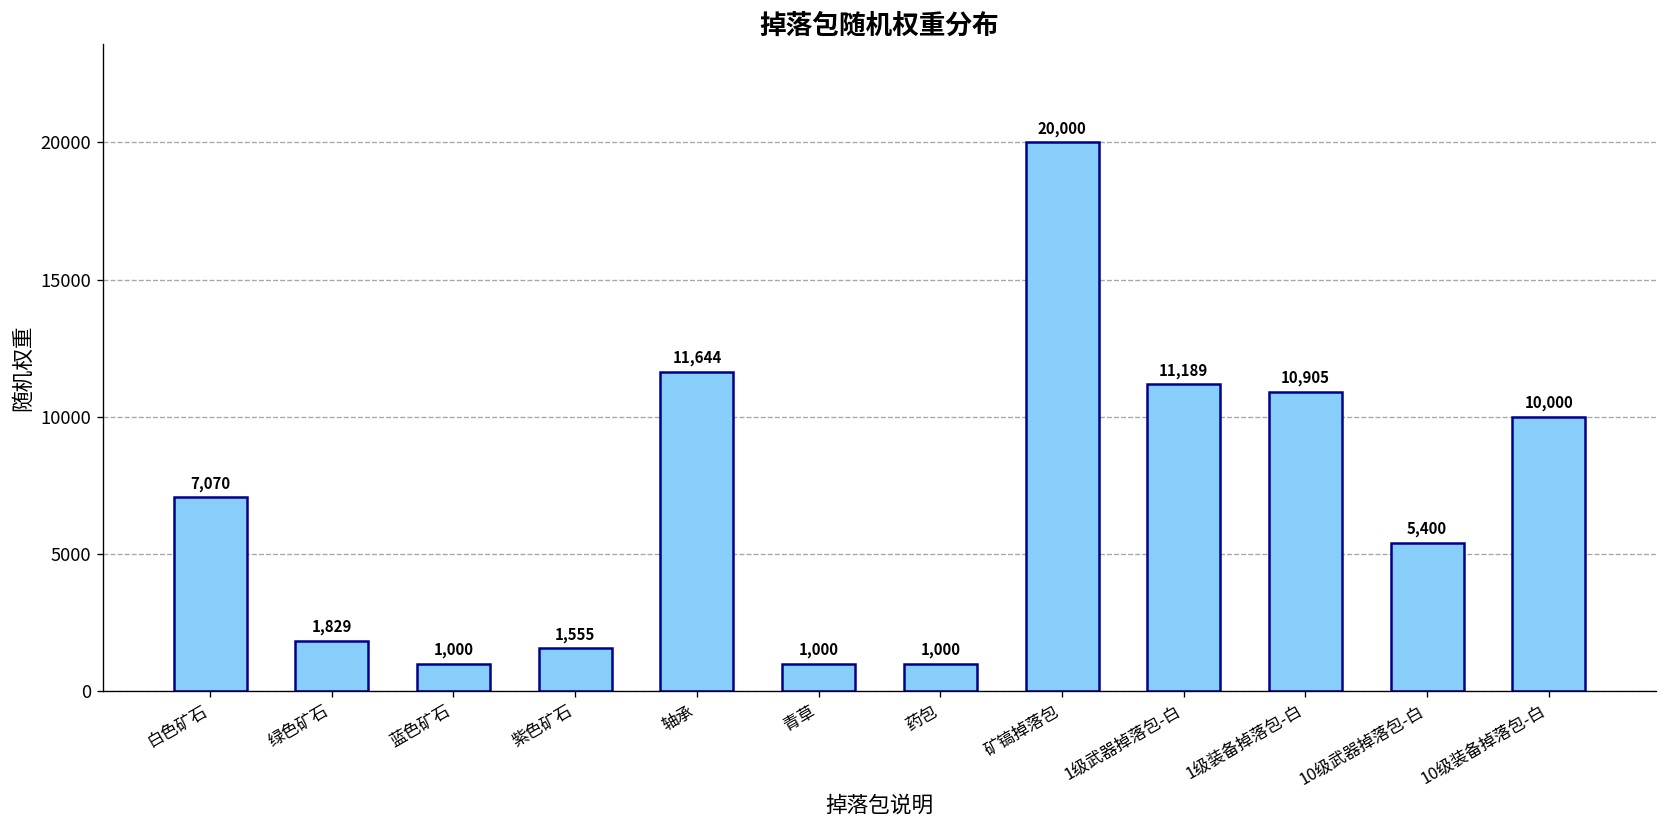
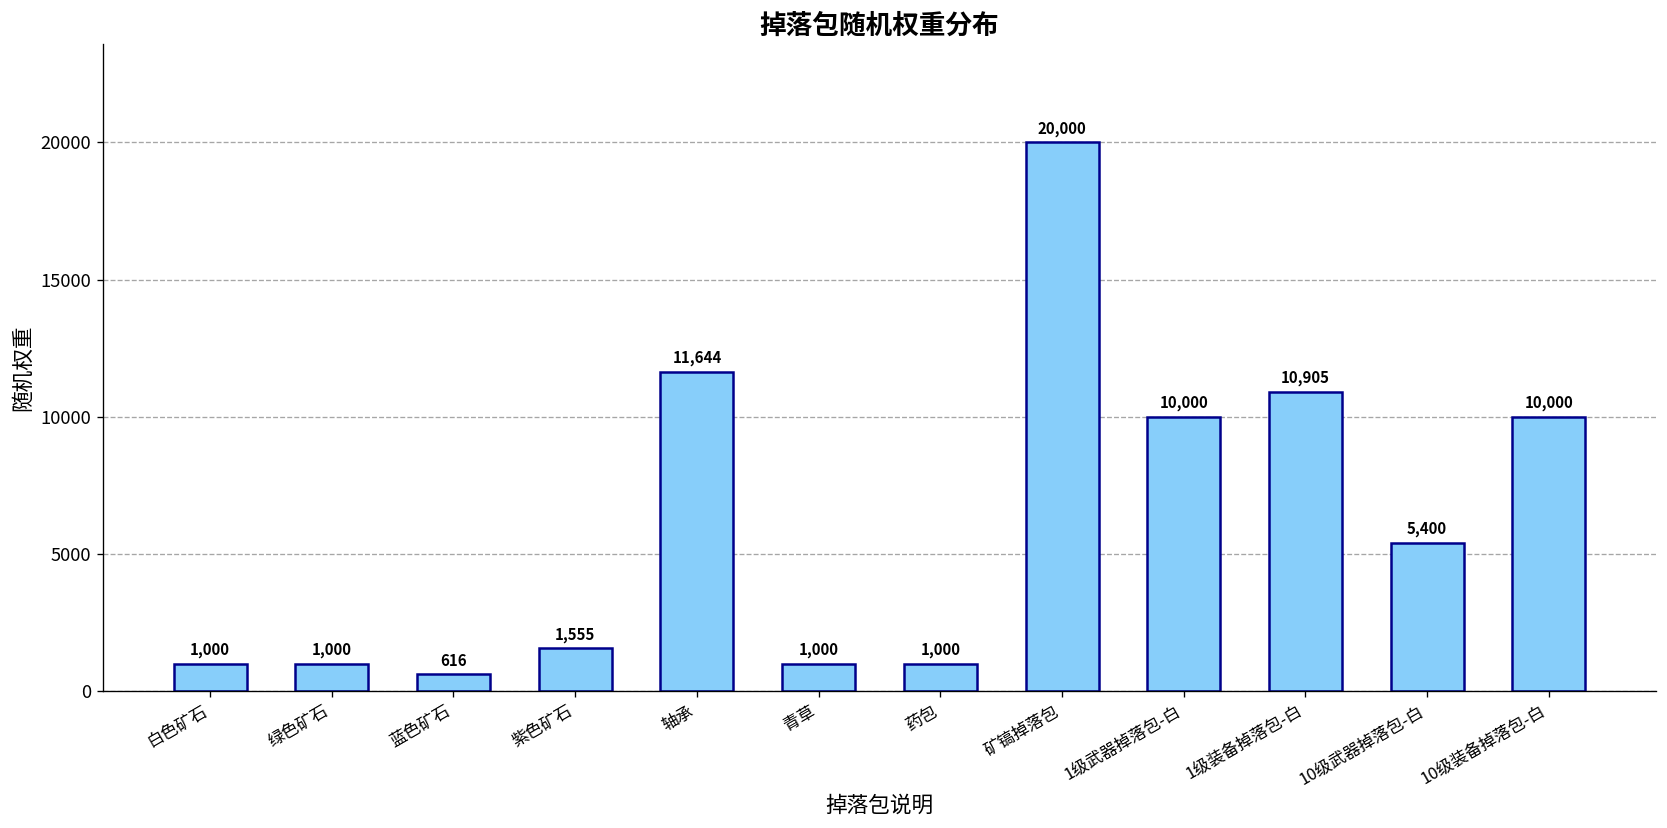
  {
-   "白色矿石": "7,070",
-   "绿色矿石": "1,829",
-   "蓝色矿石": "1,000",
+   "白色矿石": "1,000",
+   "绿色矿石": "1,000",
+   "蓝色矿石": "616",
    "紫色矿石": "1,555",
    "轴承": "11,644",
    "青草": "1,000",
    "药包": "1,000",
    "矿镐掉落包": "20,000",
-   "1级武器掉落包-白": "11,189",
+   "1级武器掉落包-白": "10,000",
    "1级装备掉落包-白": "10,905",
    "10级武器掉落包-白": "5,400",
    "10级装备掉落包-白": "10,000"
  }
